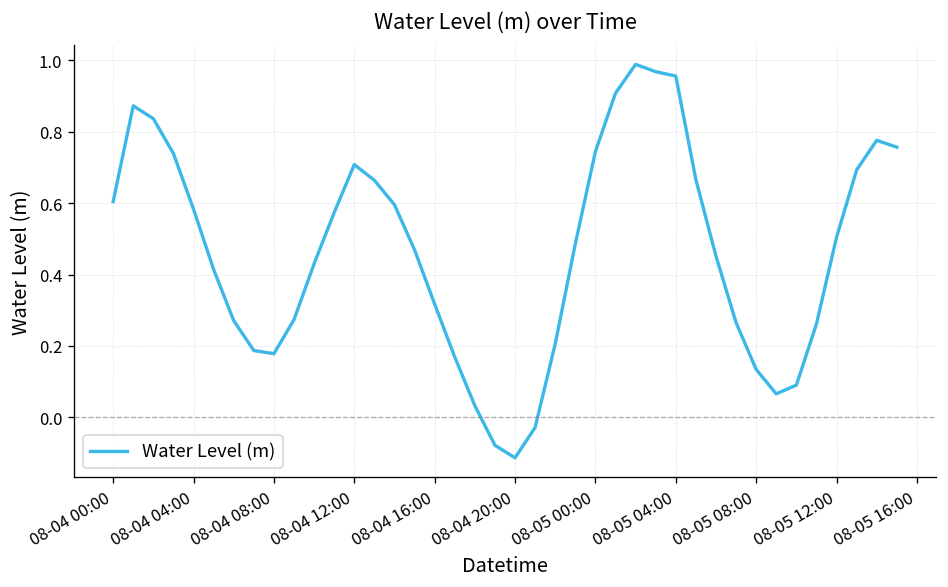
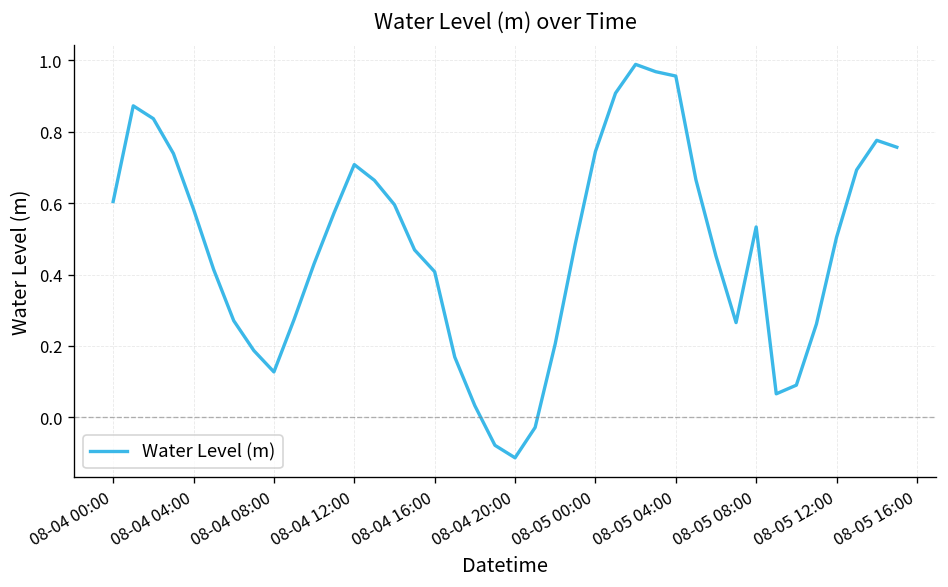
  {
    "08-04 00:00": 0.60,
    "08-04 04:00": 0.58,
-   "08-04 08:00": 0.18,
+   "08-04 08:00": 0.13,
    "08-04 12:00": 0.71,
-   "08-04 16:00": 0.32,
+   "08-04 16:00": 0.41,
    "08-04 20:00": -0.11,
    "08-05 00:00": 0.74,
    "08-05 04:00": 0.96,
-   "08-05 08:00": 0.13,
+   "08-05 08:00": 0.53,
    "08-05 12:00": 0.50
  }
